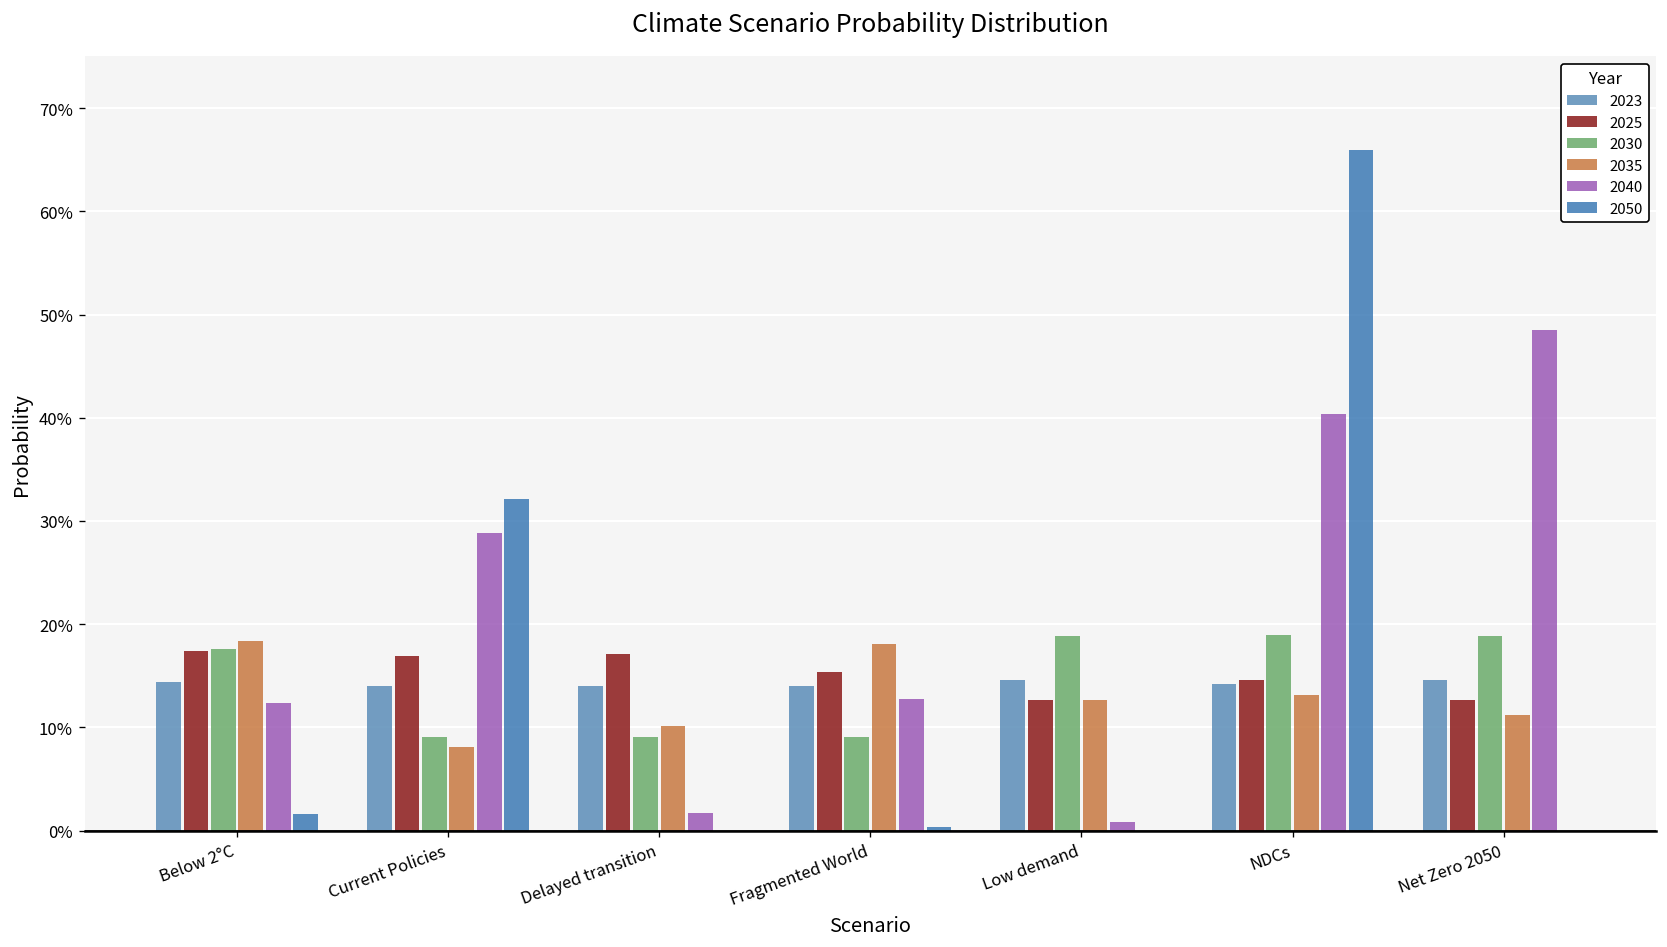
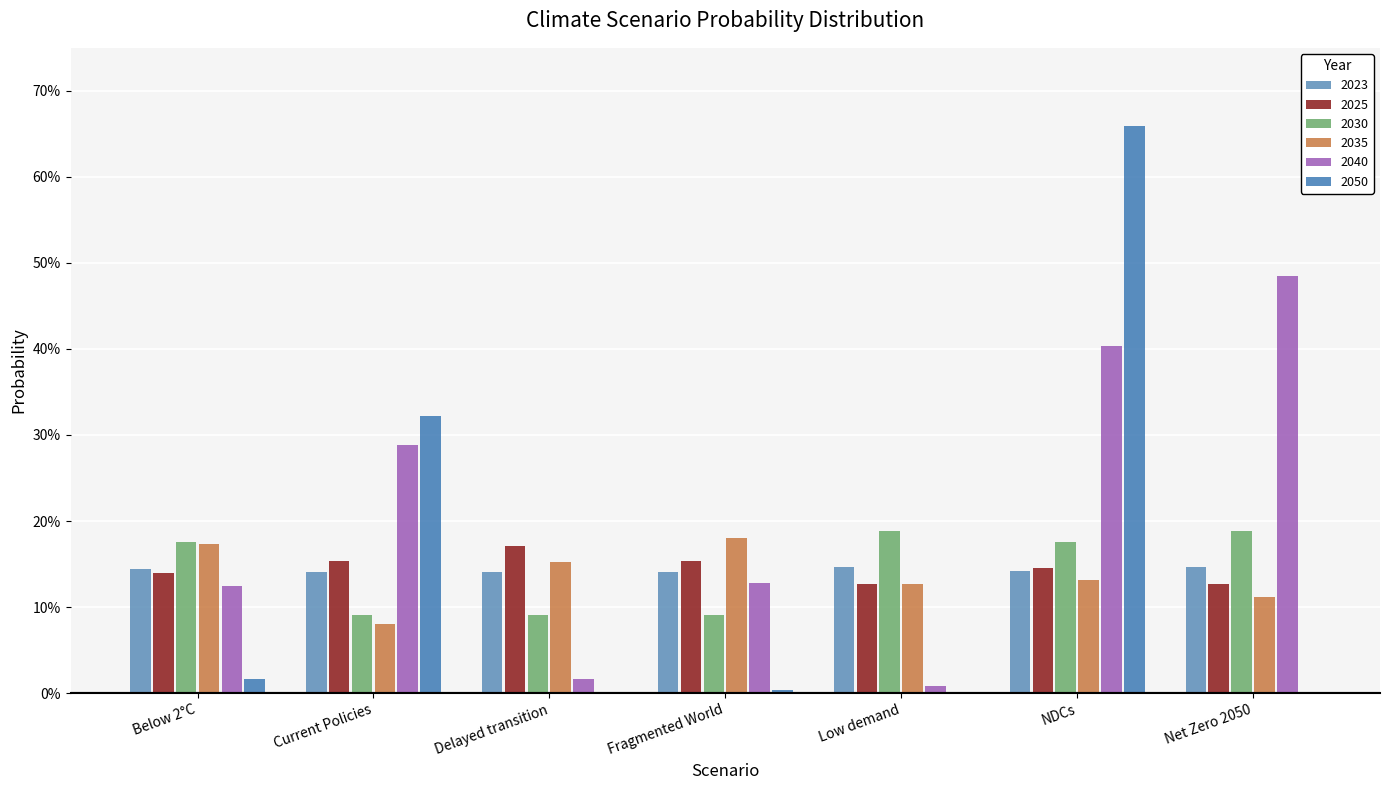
  {
    "2025": {
-     "Below 2°C": "17%",
-     "Current Policies": "17%",
+     "Below 2°C": "14%",
+     "Current Policies": "15%",
      "Delayed transition": "17%",
      "Fragmented World": "15%",
      "Low demand": "13%",
      "NDCs": "15%",
      "Net Zero 2050": "13%"
    },
    "2030": {
      "Below 2°C": "18%",
      "Current Policies": "9%",
      "Delayed transition": "9%",
      "Fragmented World": "9%",
      "Low demand": "19%",
-     "NDCs": "19%",
+     "NDCs": "18%",
      "Net Zero 2050": "19%"
    },
    "2035": {
-     "Below 2°C": "18%",
+     "Below 2°C": "17%",
      "Current Policies": "8%",
-     "Delayed transition": "10%",
+     "Delayed transition": "15%",
      "Fragmented World": "18%",
      "Low demand": "13%",
      "NDCs": "13%",
      "Net Zero 2050": "11%"
    },
    "2040": {
      "Below 2°C": "12%",
      "Current Policies": "29%",
      "Delayed transition": "2%",
      "Fragmented World": "13%",
      "Low demand": "1%",
      "NDCs": "40%",
      "Net Zero 2050": "49%"
    }
  }
